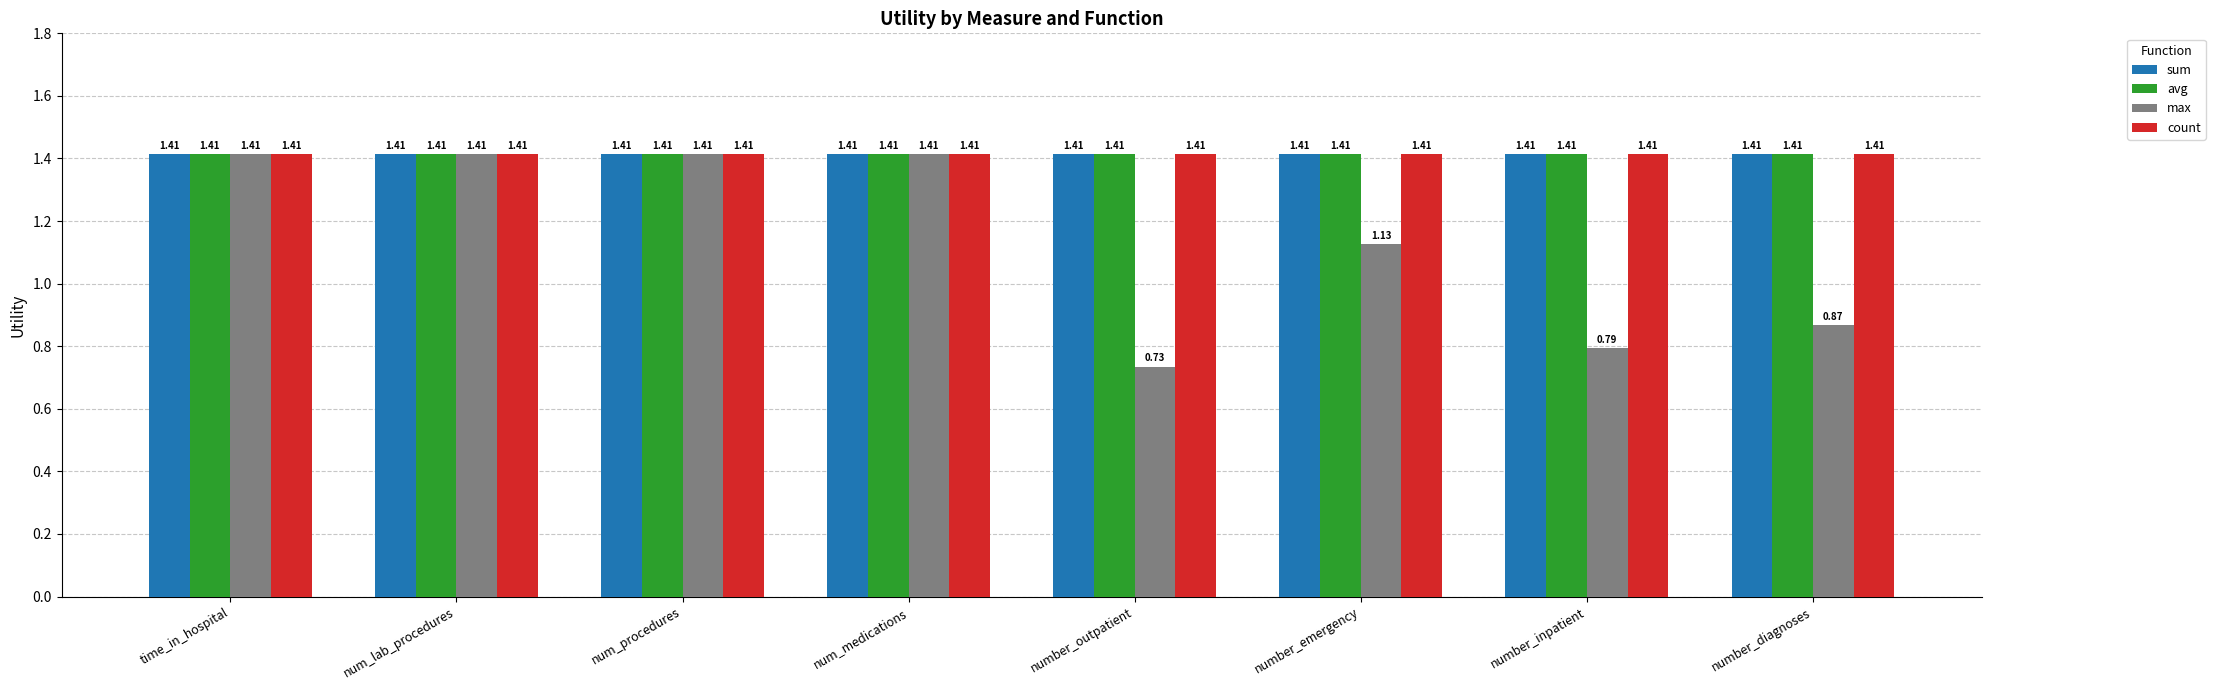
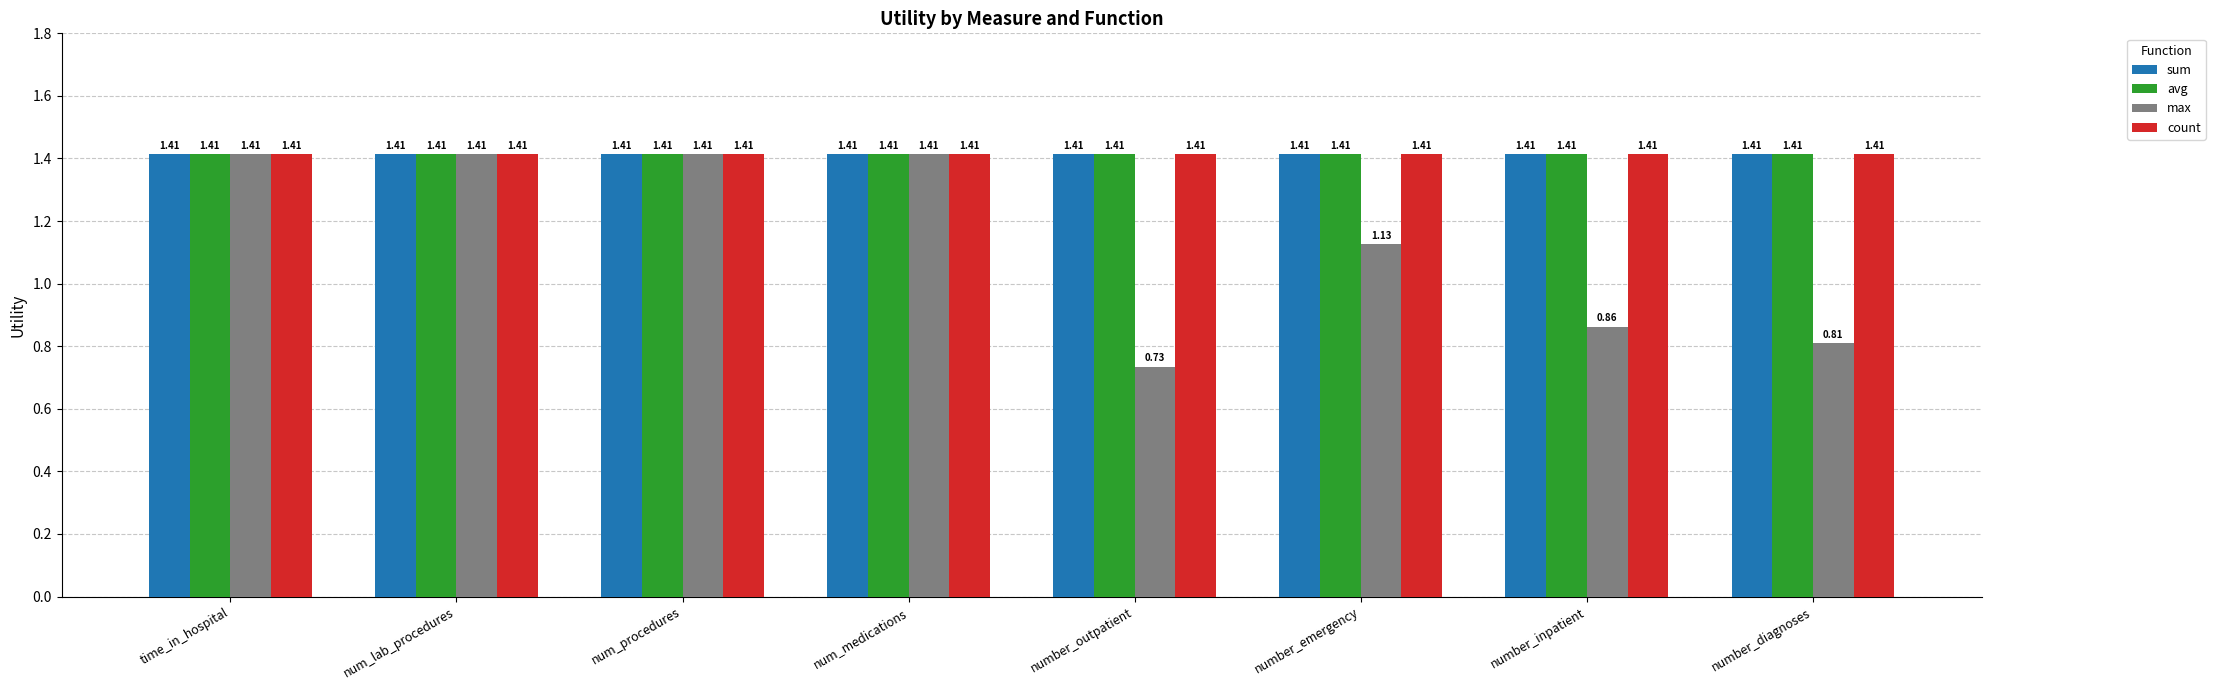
  {
    "sum": {
      "time_in_hospital": 1.41,
      "num_lab_procedures": 1.41,
      "num_procedures": 1.41,
      "num_medications": 1.41,
      "number_outpatient": 1.41,
      "number_emergency": 1.41,
      "number_inpatient": 1.41,
      "number_diagnoses": 1.41
    },
    "avg": {
      "time_in_hospital": 1.41,
      "num_lab_procedures": 1.41,
      "num_procedures": 1.41,
      "num_medications": 1.41,
      "number_outpatient": 1.41,
      "number_emergency": 1.41,
      "number_inpatient": 1.41,
      "number_diagnoses": 1.41
    },
    "max": {
      "time_in_hospital": 1.41,
      "num_lab_procedures": 1.41,
      "num_procedures": 1.41,
      "num_medications": 1.41,
      "number_outpatient": 0.73,
      "number_emergency": 1.13,
-     "number_inpatient": 0.79,
-     "number_diagnoses": 0.87
+     "number_inpatient": 0.86,
+     "number_diagnoses": 0.81
    },
    "count": {
      "time_in_hospital": 1.41,
      "num_lab_procedures": 1.41,
      "num_procedures": 1.41,
      "num_medications": 1.41,
      "number_outpatient": 1.41,
      "number_emergency": 1.41,
      "number_inpatient": 1.41,
      "number_diagnoses": 1.41
    }
  }
